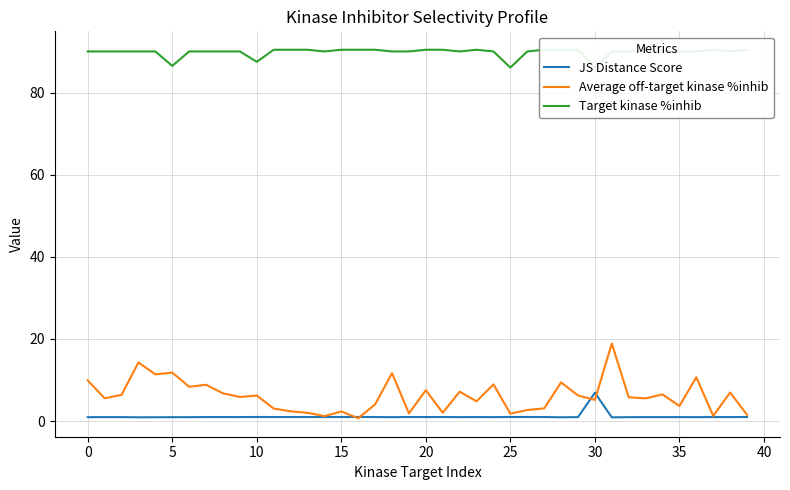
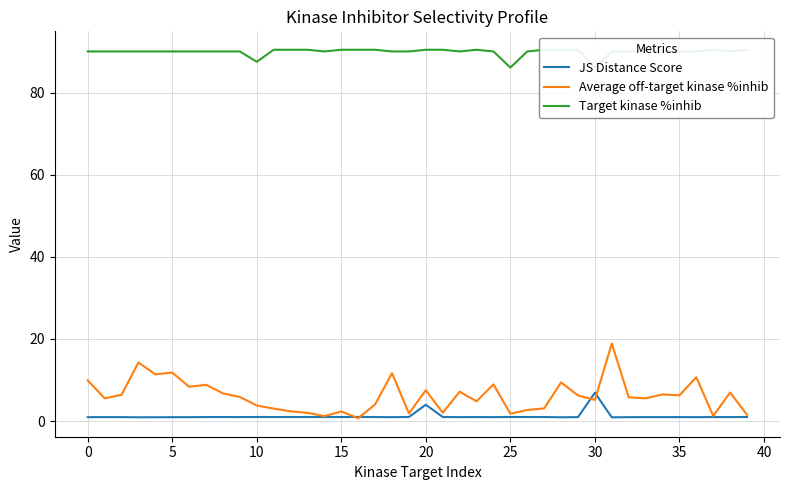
  {
    "JS Distance Score": {
      "0": 1,
      "5": 1,
      "10": 1,
      "15": 1,
-     "20": 1,
+     "20": 4,
      "25": 1,
      "30": 7,
      "35": 1
    },
    "Average off-target kinase %inhib": {
      "0": 10,
      "5": 12,
-     "10": 6,
+     "10": 4,
      "15": 2,
      "20": 8,
      "25": 2,
      "30": 5,
-     "35": 4
+     "35": 6
    },
    "Target kinase %inhib": {
      "0": 90,
-     "5": 86,
+     "5": 90,
      "10": 88,
      "15": 90,
      "20": 90,
      "25": 86
    }
  }
